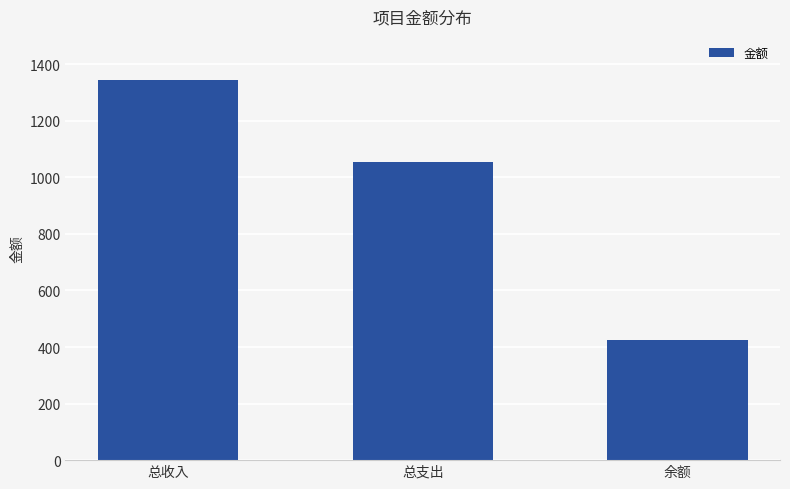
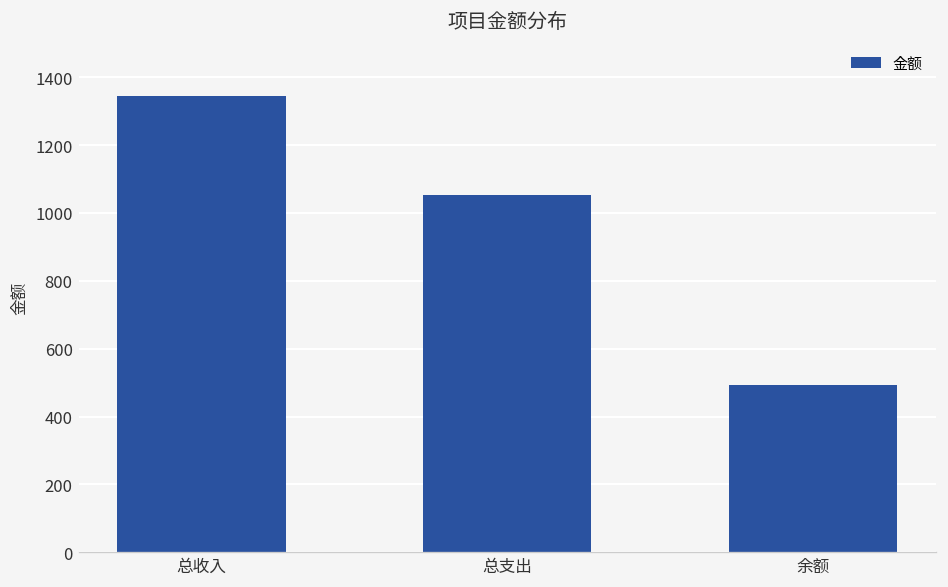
  {
    "总收入": 1340,
    "总支出": 1050,
-   "余额": 420
+   "余额": 490
  }
